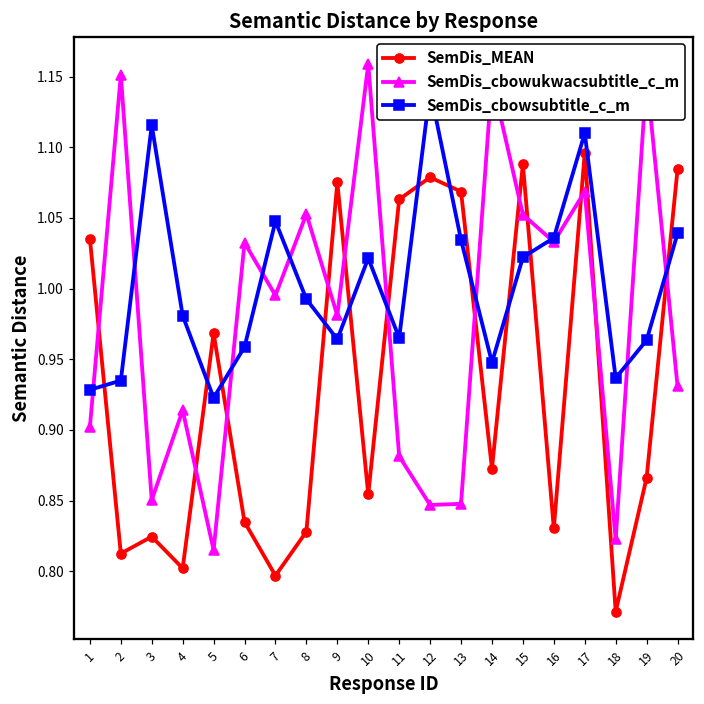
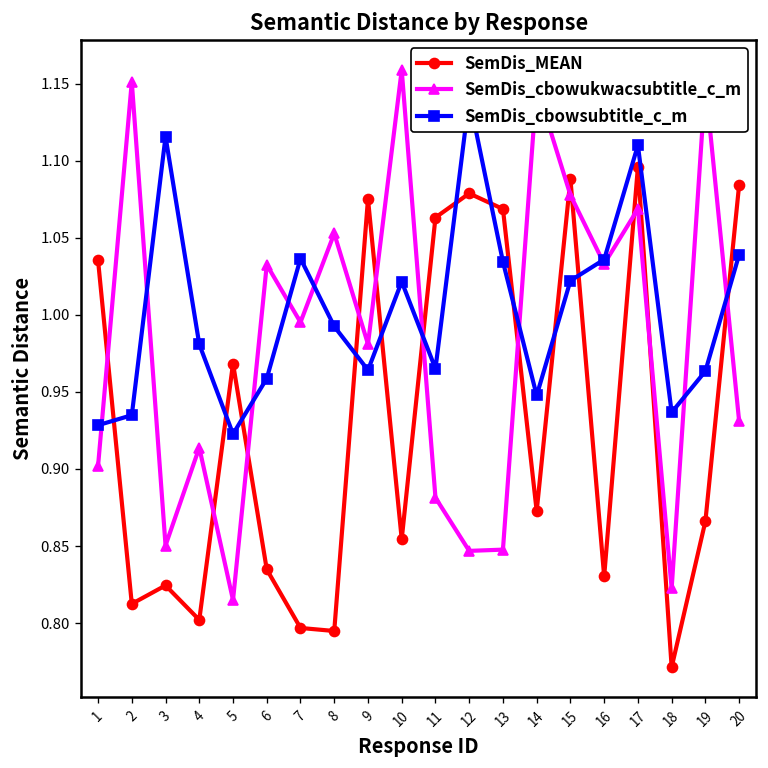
  {
    "SemDis_MEAN": {
      "1": 1.035,
      "2": 0.813,
      "3": 0.824,
      "4": 0.802,
      "5": 0.968,
      "6": 0.835,
      "7": 0.797,
-     "8": 0.828,
+     "8": 0.795,
      "9": 1.075,
      "10": 0.854,
      "11": 1.063,
      "12": 1.079,
      "13": 1.069,
      "14": 0.873,
      "15": 1.088,
      "16": 0.830,
      "17": 1.096,
      "18": 0.771,
      "19": 0.866,
      "20": 1.084
    },
    "SemDis_cbowukwacsubtitle_c_m": {
      "1": 0.902,
      "2": 1.151,
      "3": 0.850,
      "4": 0.914,
      "5": 0.815,
      "6": 1.032,
      "7": 0.995,
      "8": 1.053,
      "9": 0.981,
      "10": 1.159,
      "11": 0.881,
      "12": 0.847,
      "13": 0.848,
-     "15": 1.052,
+     "15": 1.078,
      "16": 1.033,
      "17": 1.069,
      "18": 0.823,
      "20": 0.931
    },
    "SemDis_cbowsubtitle_c_m": {
      "1": 0.928,
      "2": 0.935,
      "3": 1.116,
      "4": 0.981,
      "5": 0.923,
      "6": 0.959,
-     "7": 1.048,
+     "7": 1.037,
      "8": 0.993,
      "9": 0.964,
      "10": 1.022,
      "11": 0.965,
      "13": 1.034,
      "14": 0.948,
      "15": 1.022,
      "16": 1.036,
      "17": 1.110,
      "18": 0.937,
      "19": 0.963,
      "20": 1.039
    }
  }
